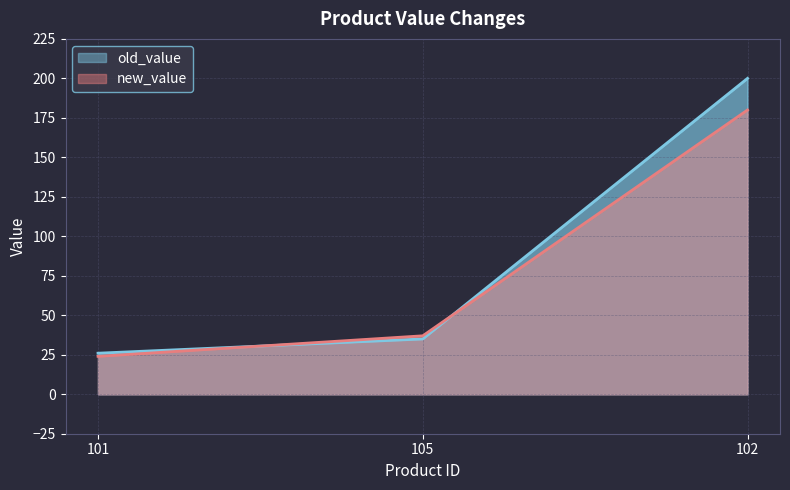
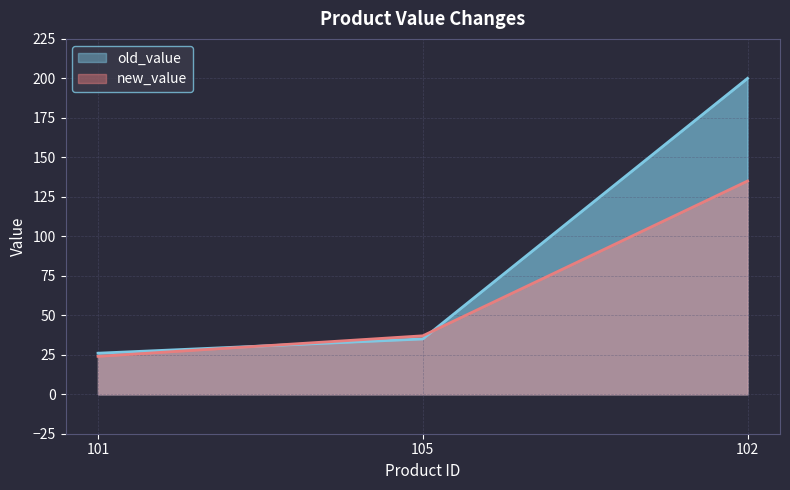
  {
    "old_value": {
      "101": 26,
      "105": 35,
      "102": 200
    },
    "new_value": {
      "101": 24,
      "105": 37,
-     "102": 180
+     "102": 135
    }
  }
